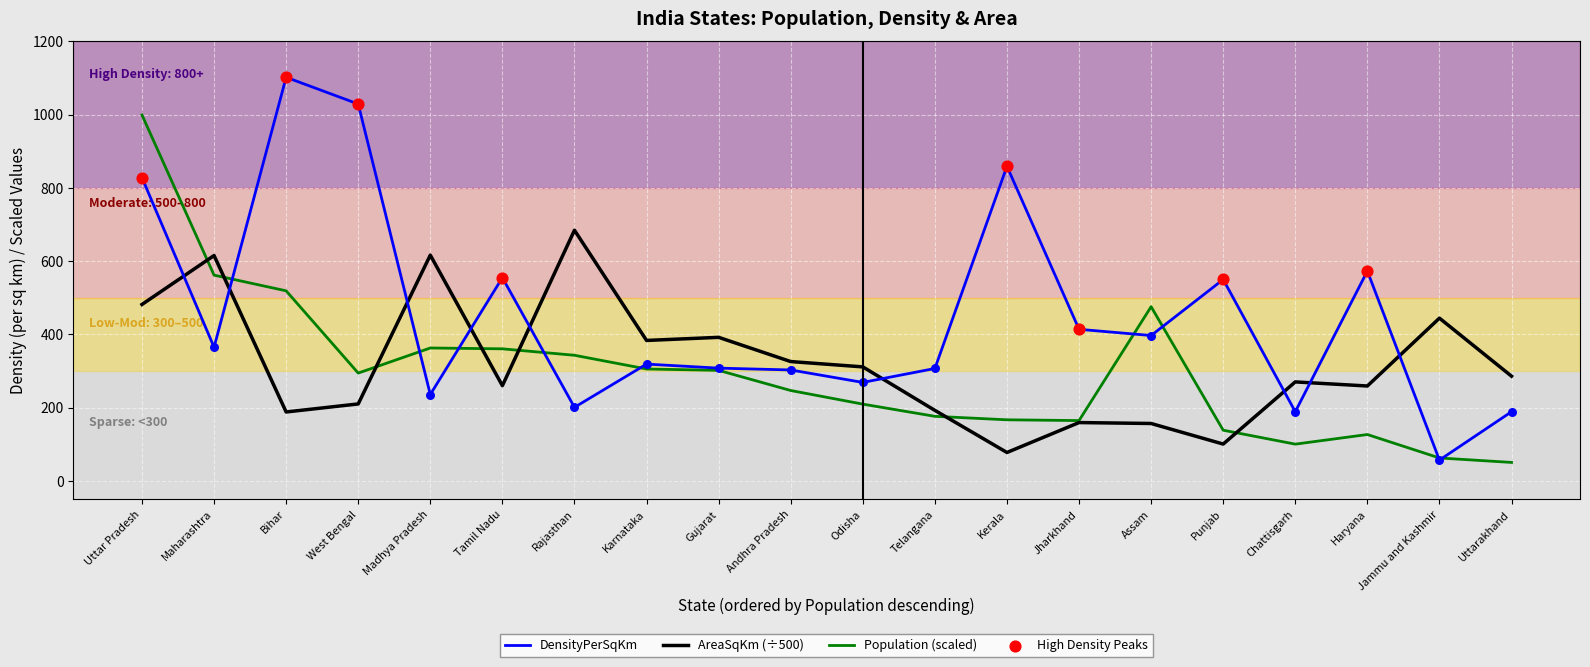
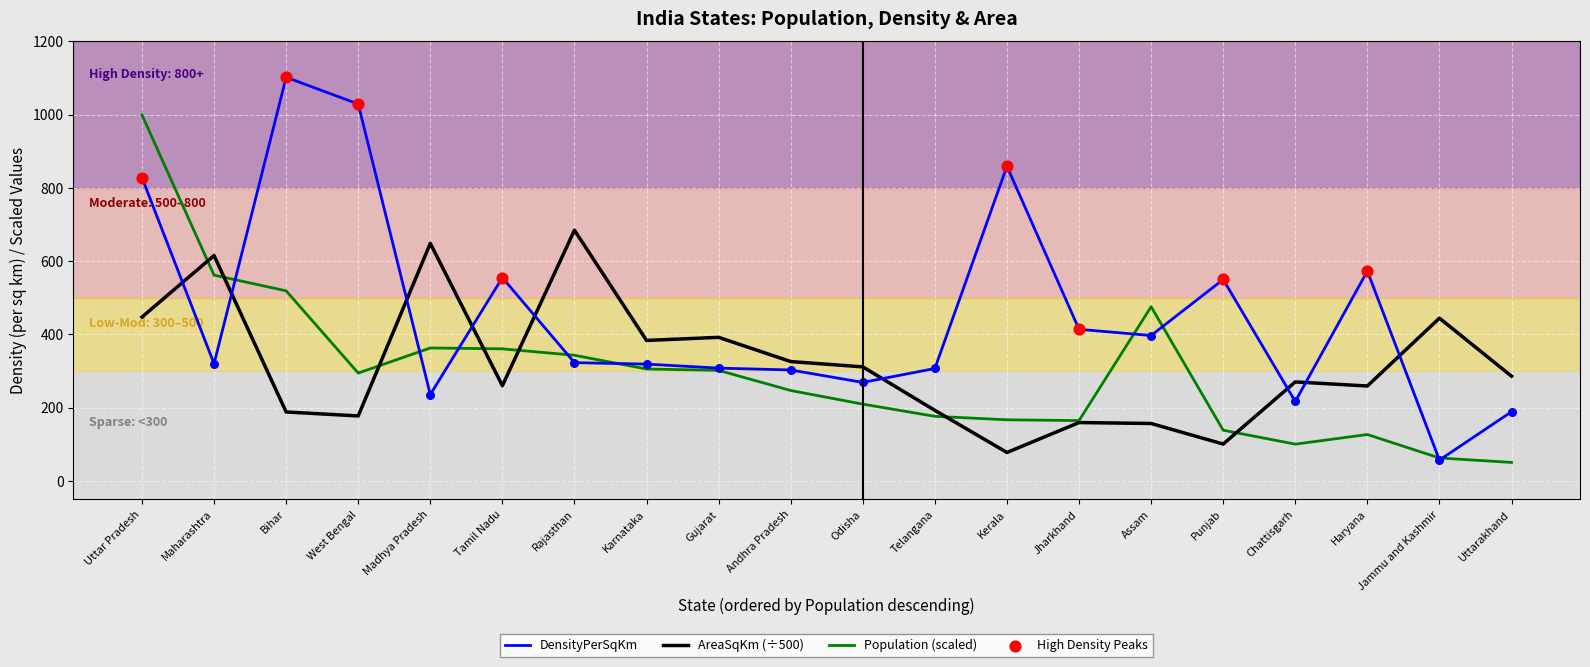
  {
    "DensityPerSqKm": {
-     "Maharashtra": 370,
+     "Maharashtra": 320,
      "Madhya Pradesh": 240,
-     "Rajasthan": 200,
+     "Rajasthan": 320,
      "Karnataka": 320,
      "Andhra Pradesh": 300,
      "Odisha": 270,
      "Telangana": 310,
      "Assam": 400,
-     "Chattisgarh": 190,
+     "Chattisgarh": 220,
      "Uttarakhand": 190
    },
    "AreaSqKm (÷500)": {
-     "Uttar Pradesh": 480,
+     "Uttar Pradesh": 450,
      "Maharashtra": 620,
      "Bihar": 190,
-     "West Bengal": 210,
-     "Madhya Pradesh": 620,
+     "West Bengal": 180,
+     "Madhya Pradesh": 650,
      "Tamil Nadu": 260,
      "Rajasthan": 680,
      "Karnataka": 380,
      "Gujarat": 390,
      "Andhra Pradesh": 330,
      "Odisha": 310,
      "Telangana": 190,
      "Kerala": 80,
      "Assam": 160,
      "Punjab": 100,
      "Chattisgarh": 270,
      "Haryana": 260,
      "Jammu and Kashmir": 440,
      "Uttarakhand": 290
    },
    "Population (scaled)": {
      "Uttar Pradesh": 1000,
      "Maharashtra": 560,
      "Bihar": 520,
      "West Bengal": 290,
      "Madhya Pradesh": 360,
      "Tamil Nadu": 360,
      "Rajasthan": 340,
      "Karnataka": 310,
      "Andhra Pradesh": 250,
      "Odisha": 210,
      "Telangana": 180,
      "Kerala": 170,
      "Assam": 480,
      "Punjab": 140,
      "Chattisgarh": 100,
      "Haryana": 130,
      "Uttarakhand": 50
    }
  }
